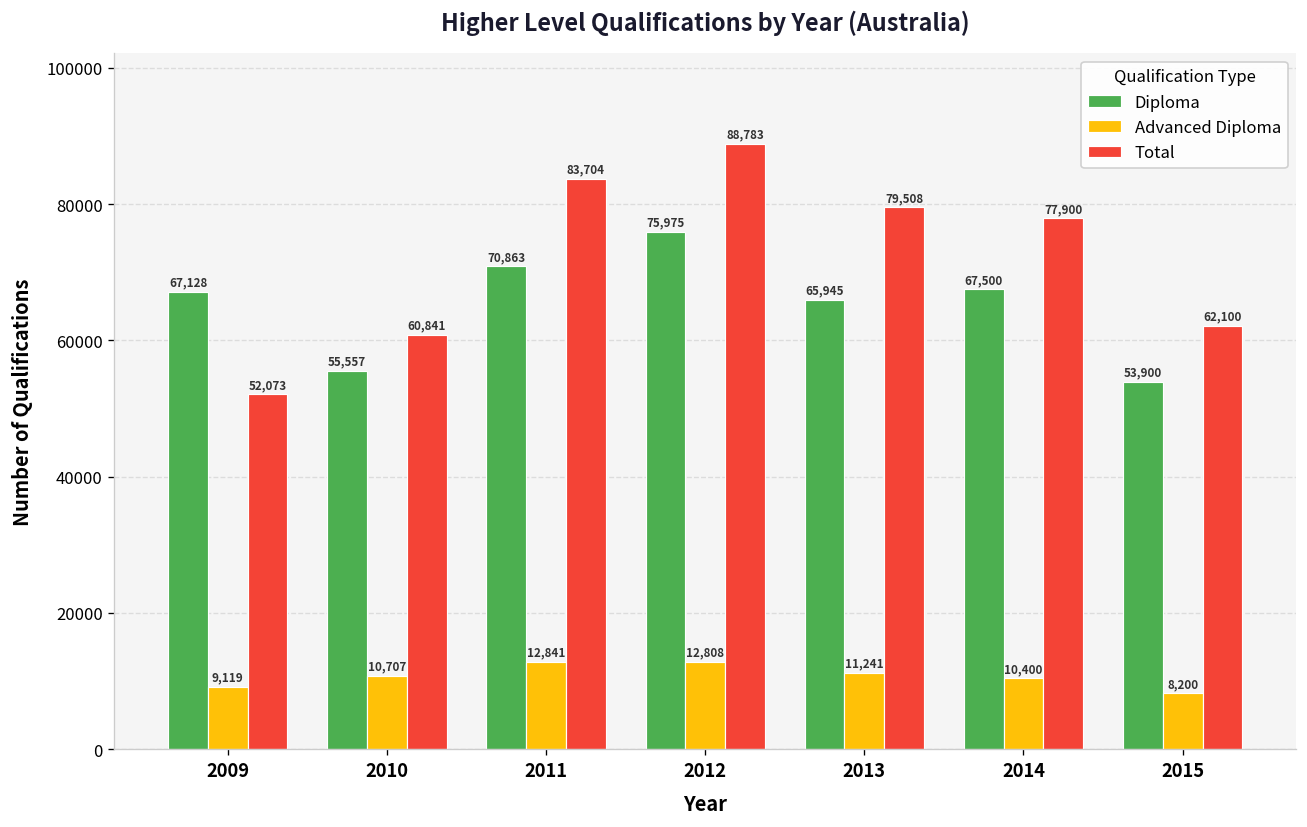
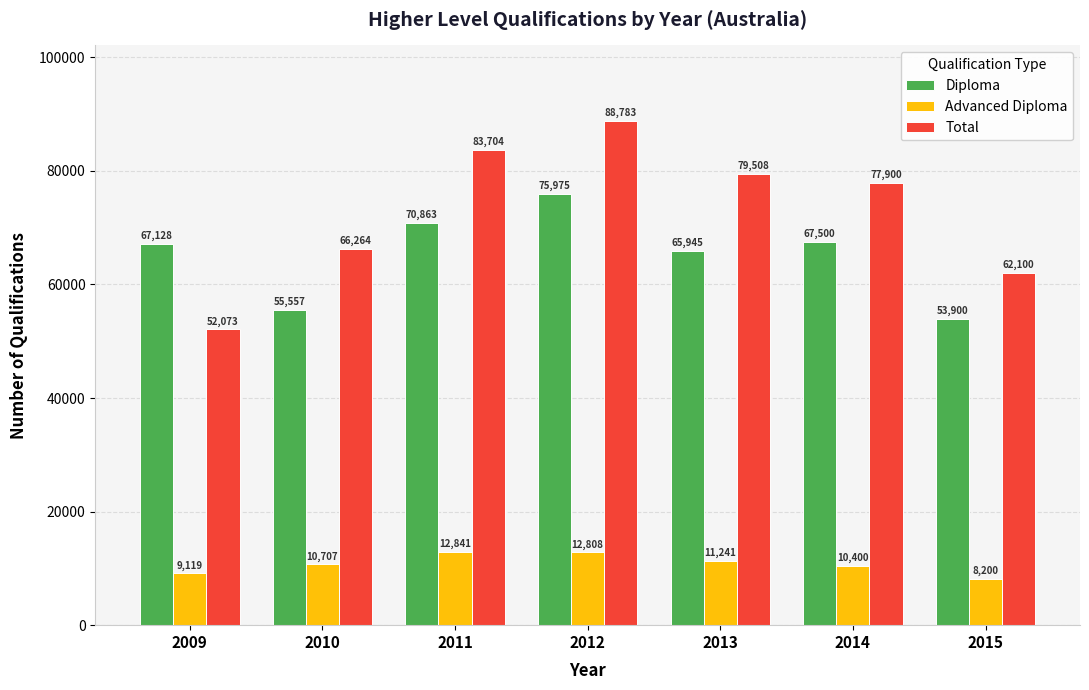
  {
    "Diploma": {
      "2009": "67,128",
      "2010": "55,557",
      "2011": "70,863",
      "2012": "75,975",
      "2013": "65,945",
      "2014": "67,500",
      "2015": "53,900"
    },
    "Advanced Diploma": {
      "2009": "9,119",
      "2010": "10,707",
      "2011": "12,841",
      "2012": "12,808",
      "2013": "11,241",
      "2014": "10,400",
      "2015": "8,200"
    },
    "Total": {
      "2009": "52,073",
-     "2010": "60,841",
+     "2010": "66,264",
      "2011": "83,704",
      "2012": "88,783",
      "2013": "79,508",
      "2014": "77,900",
      "2015": "62,100"
    }
  }
